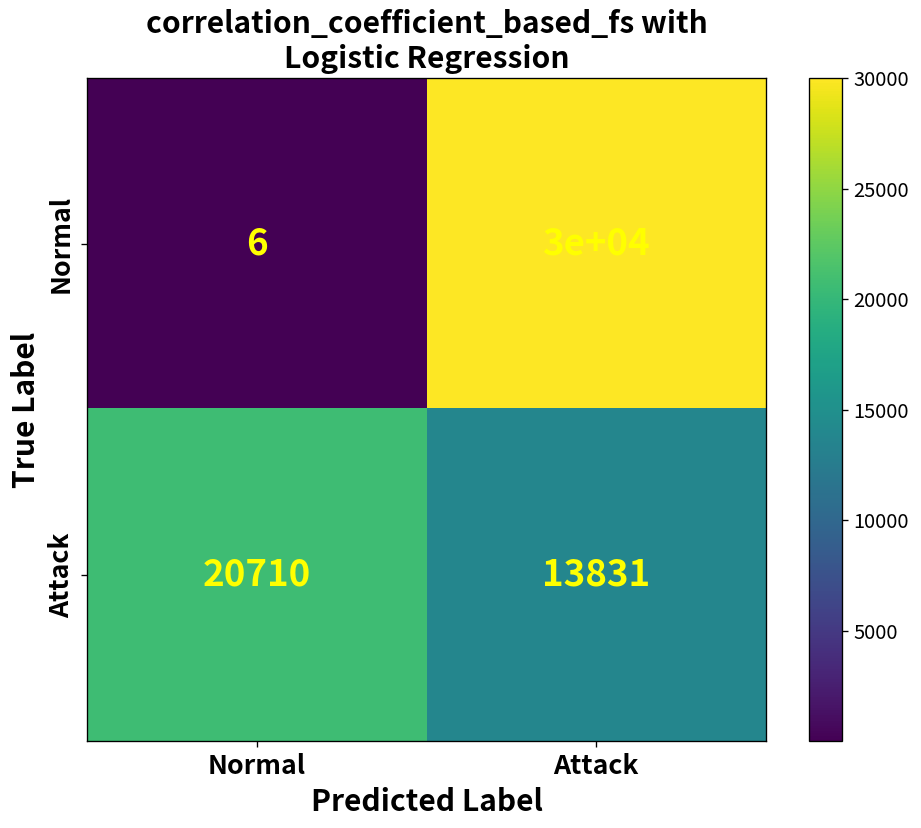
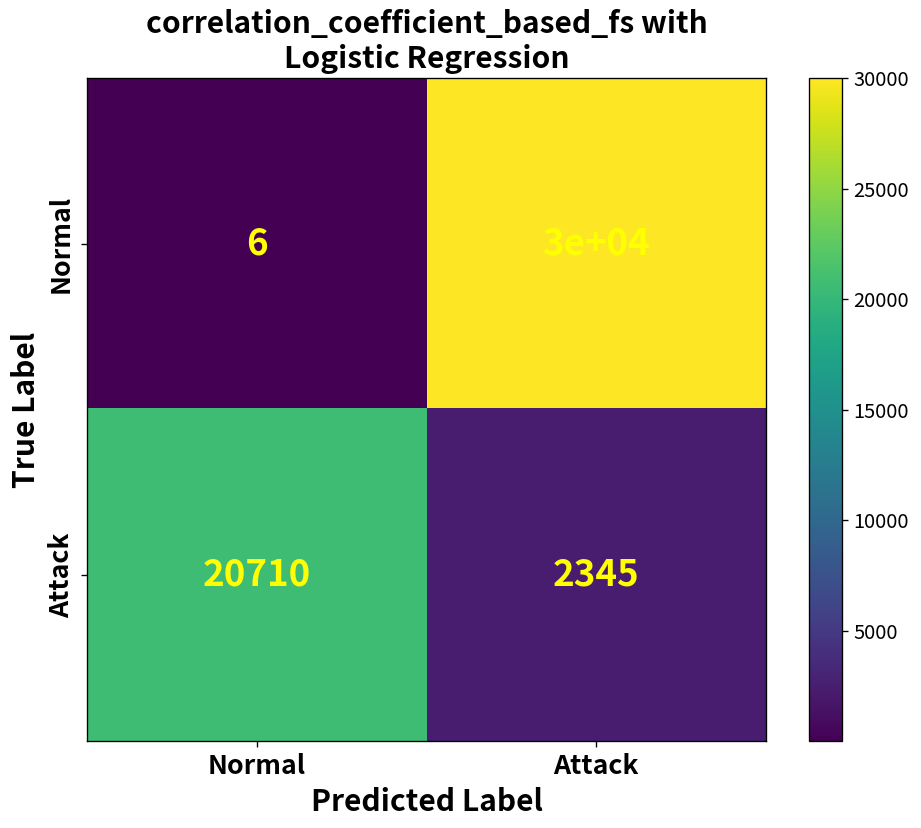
  {
    "Normal": {
      "Normal": 6
    },
    "Attack": {
      "Normal": 20710,
-     "Attack": 13831
+     "Attack": 2345
    }
  }
